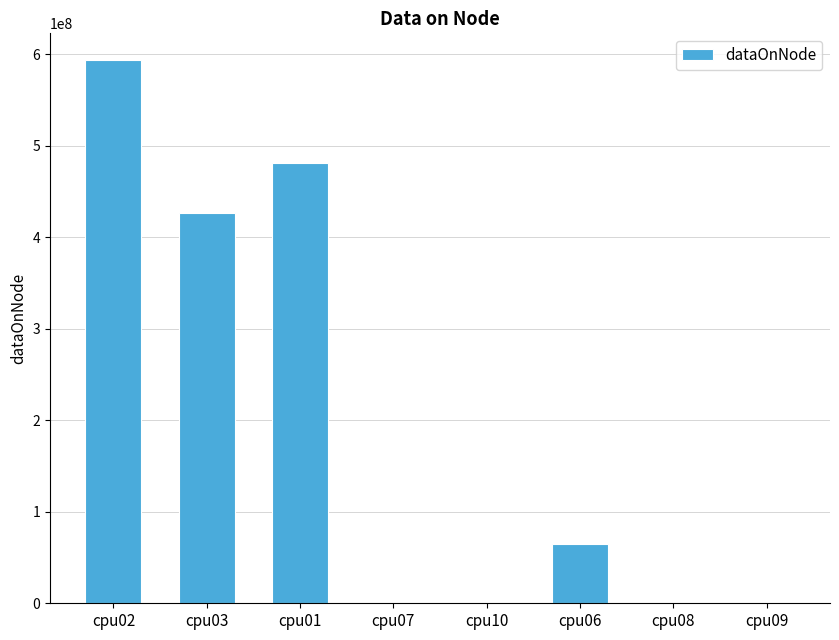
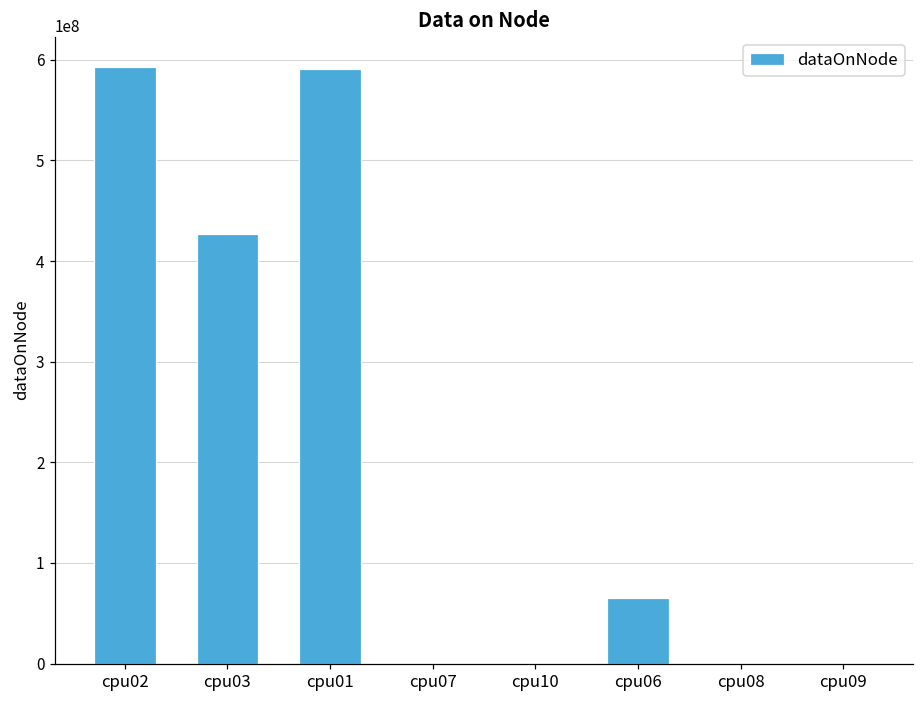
  {
    "cpu02": 590000000,
    "cpu03": 430000000,
-   "cpu01": 480000000,
+   "cpu01": 590000000,
    "cpu06": 60000000
  }
